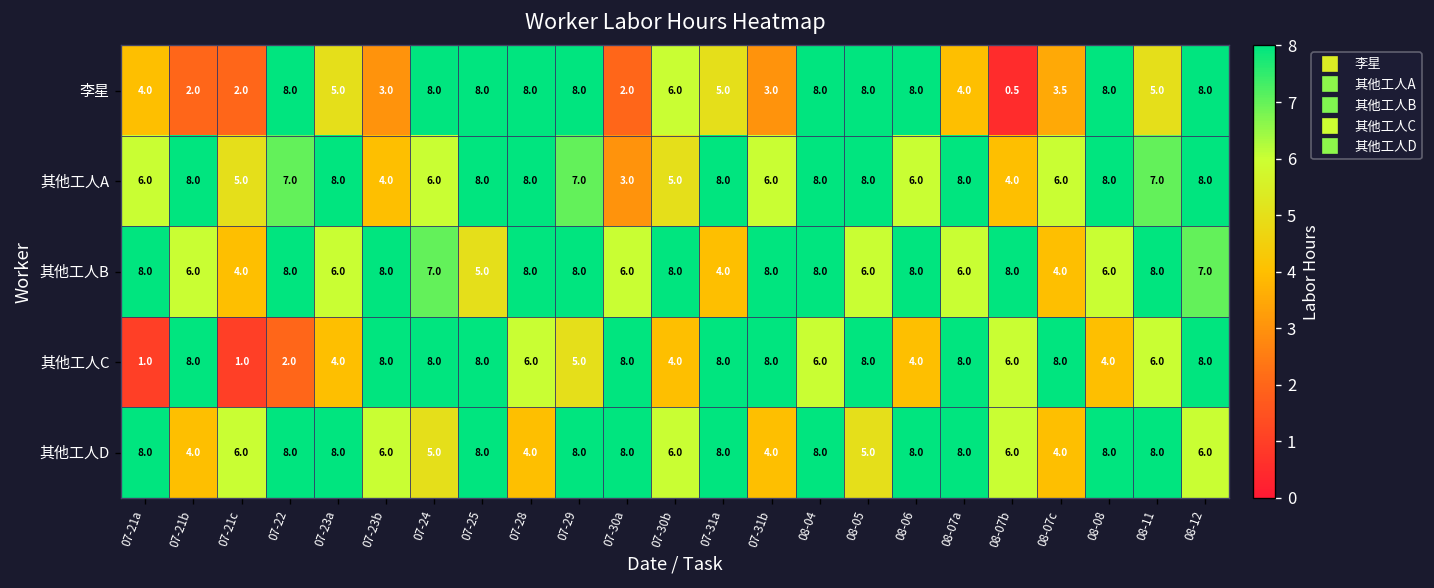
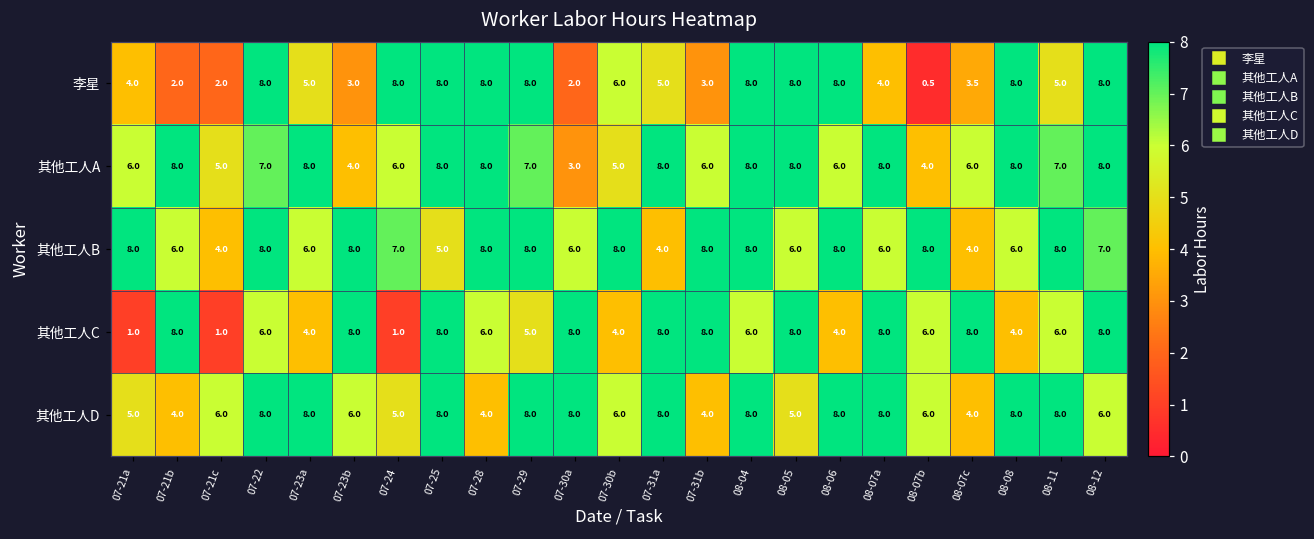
  {
    "李星": {
      "07-21a": 4.0,
      "07-21b": 2.0,
      "07-21c": 2.0,
      "07-22": 8.0,
      "07-23a": 5.0,
      "07-23b": 3.0,
      "07-24": 8.0,
      "07-25": 8.0,
      "07-28": 8.0,
      "07-29": 8.0,
      "07-30a": 2.0,
      "07-30b": 6.0,
      "07-31a": 5.0,
      "07-31b": 3.0,
      "08-04": 8.0,
      "08-05": 8.0,
      "08-06": 8.0,
      "08-07a": 4.0,
      "08-07b": 0.5,
      "08-07c": 3.5,
      "08-08": 8.0,
      "08-11": 5.0,
      "08-12": 8.0
    },
    "其他工人A": {
      "07-21a": 6.0,
      "07-21b": 8.0,
      "07-21c": 5.0,
      "07-22": 7.0,
      "07-23a": 8.0,
      "07-23b": 4.0,
      "07-24": 6.0,
      "07-25": 8.0,
      "07-28": 8.0,
      "07-29": 7.0,
      "07-30a": 3.0,
      "07-30b": 5.0,
      "07-31a": 8.0,
      "07-31b": 6.0,
      "08-04": 8.0,
      "08-05": 8.0,
      "08-06": 6.0,
      "08-07a": 8.0,
      "08-07b": 4.0,
      "08-07c": 6.0,
      "08-08": 8.0,
      "08-11": 7.0,
      "08-12": 8.0
    },
    "其他工人B": {
      "07-21a": 8.0,
      "07-21b": 6.0,
      "07-21c": 4.0,
      "07-22": 8.0,
      "07-23a": 6.0,
      "07-23b": 8.0,
      "07-24": 7.0,
      "07-25": 5.0,
      "07-28": 8.0,
      "07-29": 8.0,
      "07-30a": 6.0,
      "07-30b": 8.0,
      "07-31a": 4.0,
      "07-31b": 8.0,
      "08-04": 8.0,
      "08-05": 6.0,
      "08-06": 8.0,
      "08-07a": 6.0,
      "08-07b": 8.0,
      "08-07c": 4.0,
      "08-08": 6.0,
      "08-11": 8.0,
      "08-12": 7.0
    },
    "其他工人C": {
      "07-21a": 1.0,
      "07-21b": 8.0,
      "07-21c": 1.0,
-     "07-22": 2.0,
+     "07-22": 6.0,
      "07-23a": 4.0,
      "07-23b": 8.0,
-     "07-24": 8.0,
+     "07-24": 1.0,
      "07-25": 8.0,
      "07-28": 6.0,
      "07-29": 5.0,
      "07-30a": 8.0,
      "07-30b": 4.0,
      "07-31a": 8.0,
      "07-31b": 8.0,
      "08-04": 6.0,
      "08-05": 8.0,
      "08-06": 4.0,
      "08-07a": 8.0,
      "08-07b": 6.0,
      "08-07c": 8.0,
      "08-08": 4.0,
      "08-11": 6.0,
      "08-12": 8.0
    },
    "其他工人D": {
-     "07-21a": 8.0,
+     "07-21a": 5.0,
      "07-21b": 4.0,
      "07-21c": 6.0,
      "07-22": 8.0,
      "07-23a": 8.0,
      "07-23b": 6.0,
      "07-24": 5.0,
      "07-25": 8.0,
      "07-28": 4.0,
      "07-29": 8.0,
      "07-30a": 8.0,
      "07-30b": 6.0,
      "07-31a": 8.0,
      "07-31b": 4.0,
      "08-04": 8.0,
      "08-05": 5.0,
      "08-06": 8.0,
      "08-07a": 8.0,
      "08-07b": 6.0,
      "08-07c": 4.0,
      "08-08": 8.0,
      "08-11": 8.0,
      "08-12": 6.0
    }
  }
